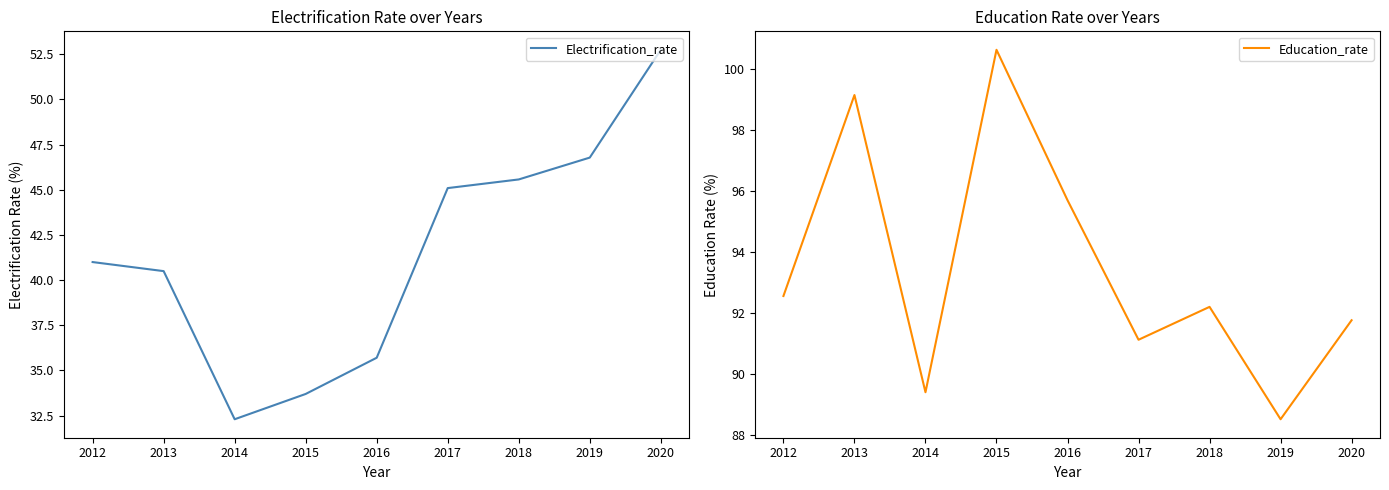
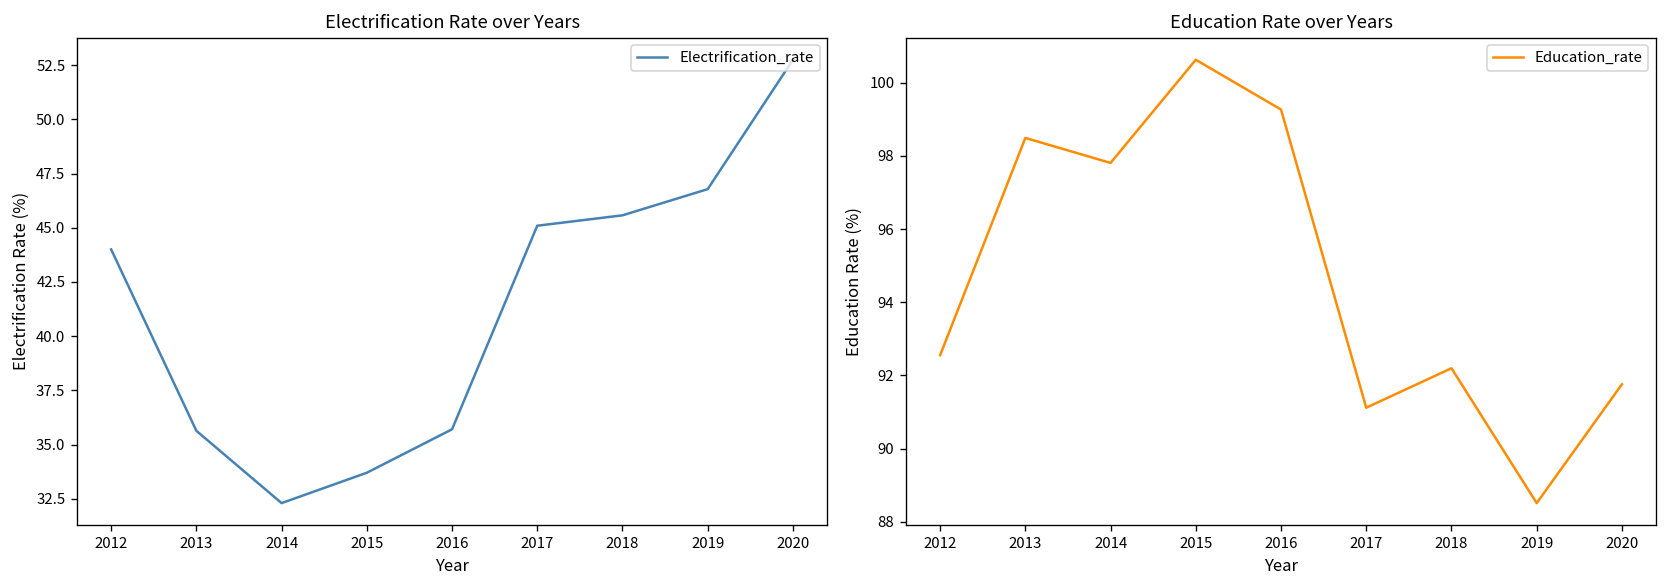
  {
    "Electrification Rate over Years": {
-     "2012": 41,
-     "2013": 40.5,
+     "2012": 44,
+     "2013": 35.6,
      "2014": 32.3,
      "2015": 33.7,
      "2016": 35.7,
      "2017": 45.1,
      "2018": 45.6,
      "2019": 46.8
    },
    "Education Rate over Years": {
      "2012": 92.6,
-     "2013": 99.1,
-     "2014": 89.4,
+     "2013": 98.5,
+     "2014": 97.8,
      "2015": 100.6,
-     "2016": 95.7,
+     "2016": 99.3,
      "2017": 91.1,
      "2018": 92.2,
      "2019": 88.5,
      "2020": 91.8
    }
  }
